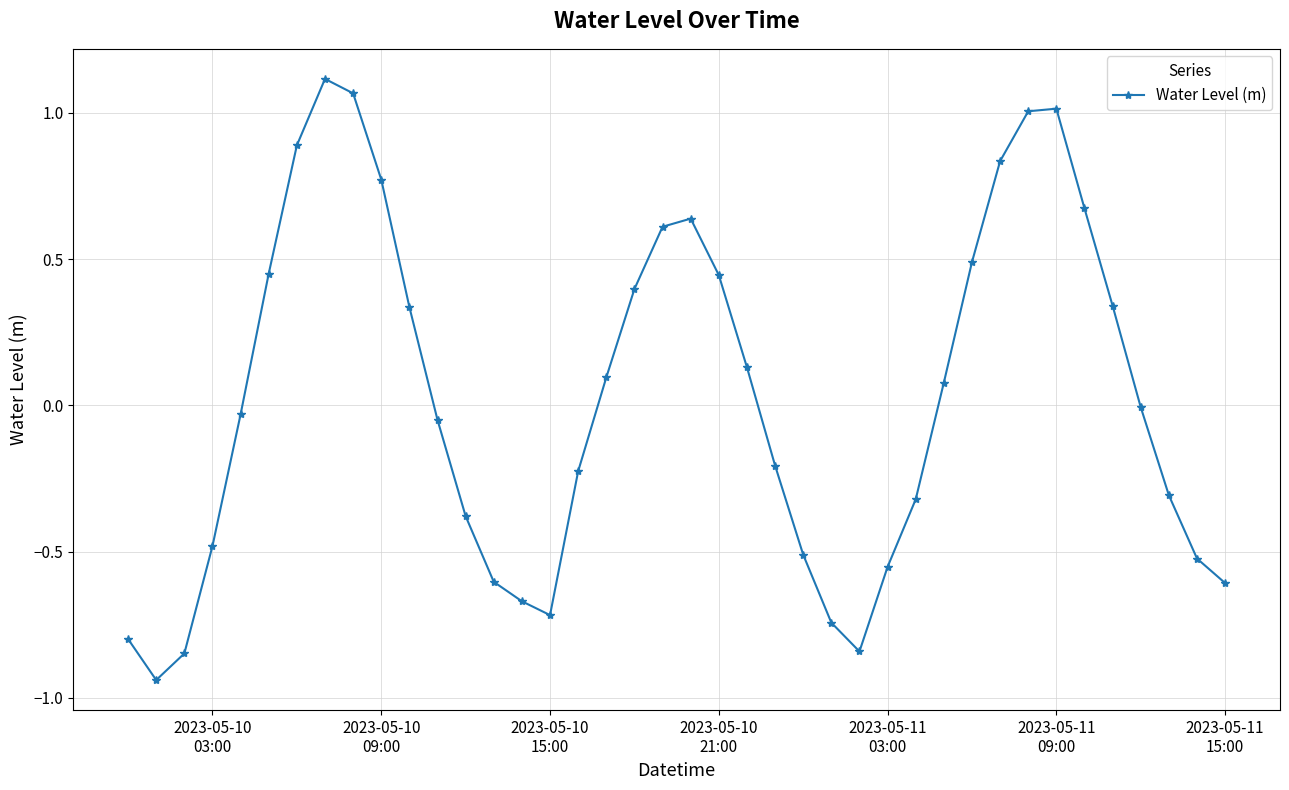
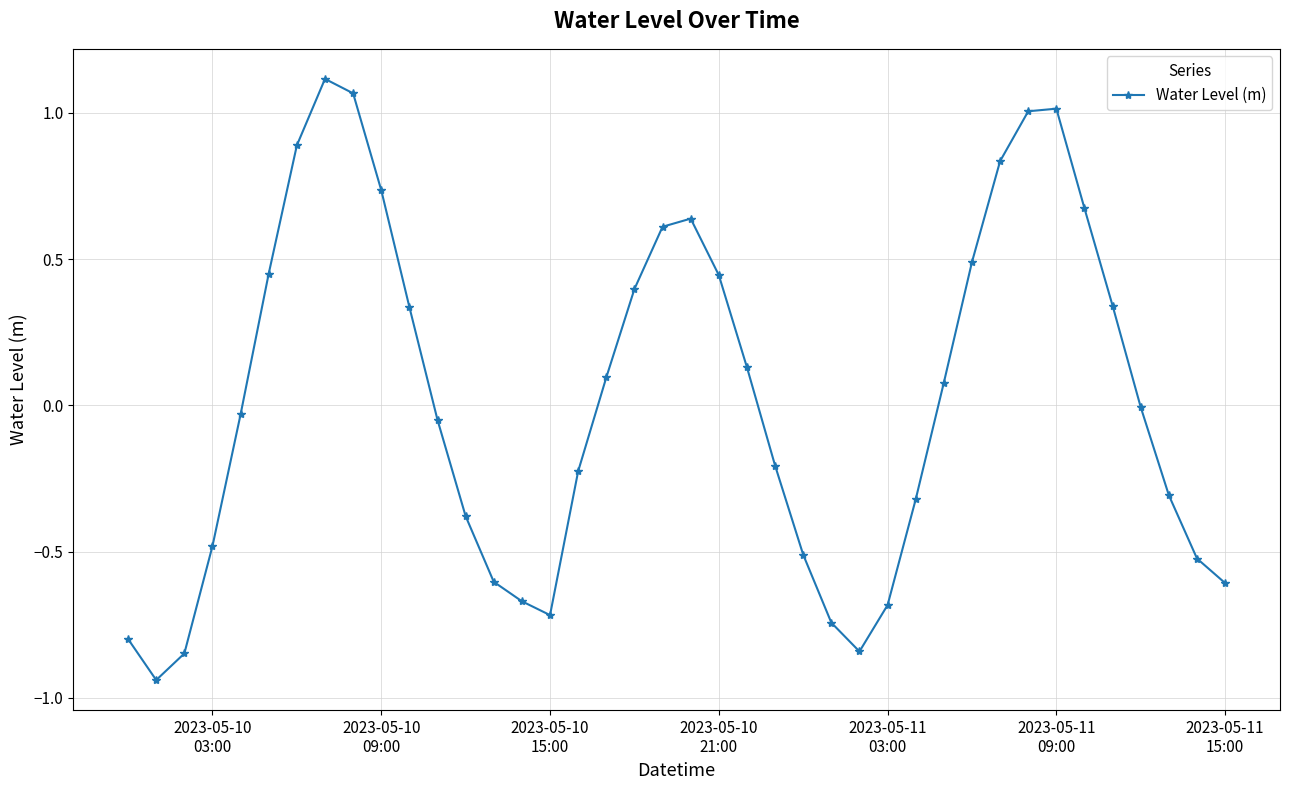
  {
    "2023-05-10 03:00": -0.48,
-   "2023-05-10 09:00": 0.77,
+   "2023-05-10 09:00": 0.74,
    "2023-05-10 15:00": -0.72,
    "2023-05-10 21:00": 0.45,
-   "2023-05-11 03:00": -0.55,
+   "2023-05-11 03:00": -0.68,
    "2023-05-11 09:00": 1.01,
    "2023-05-11 15:00": -0.61
  }
